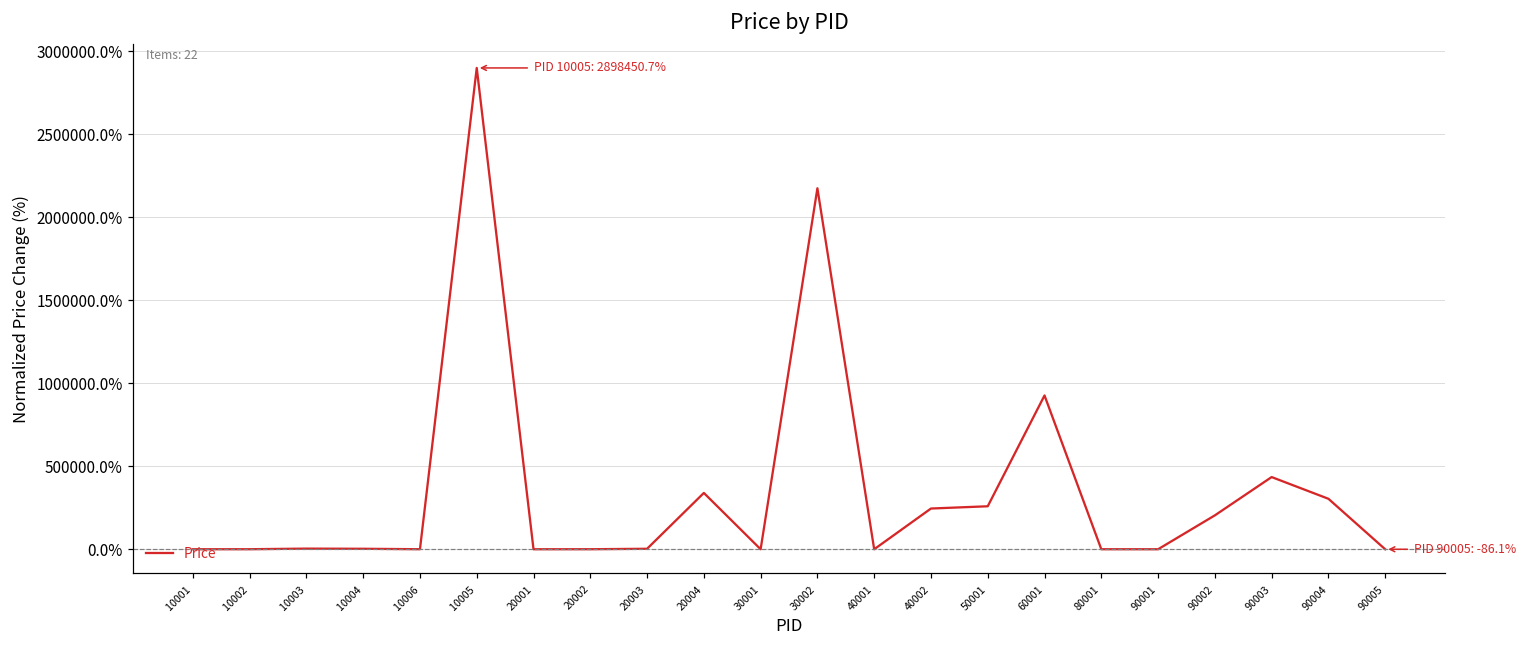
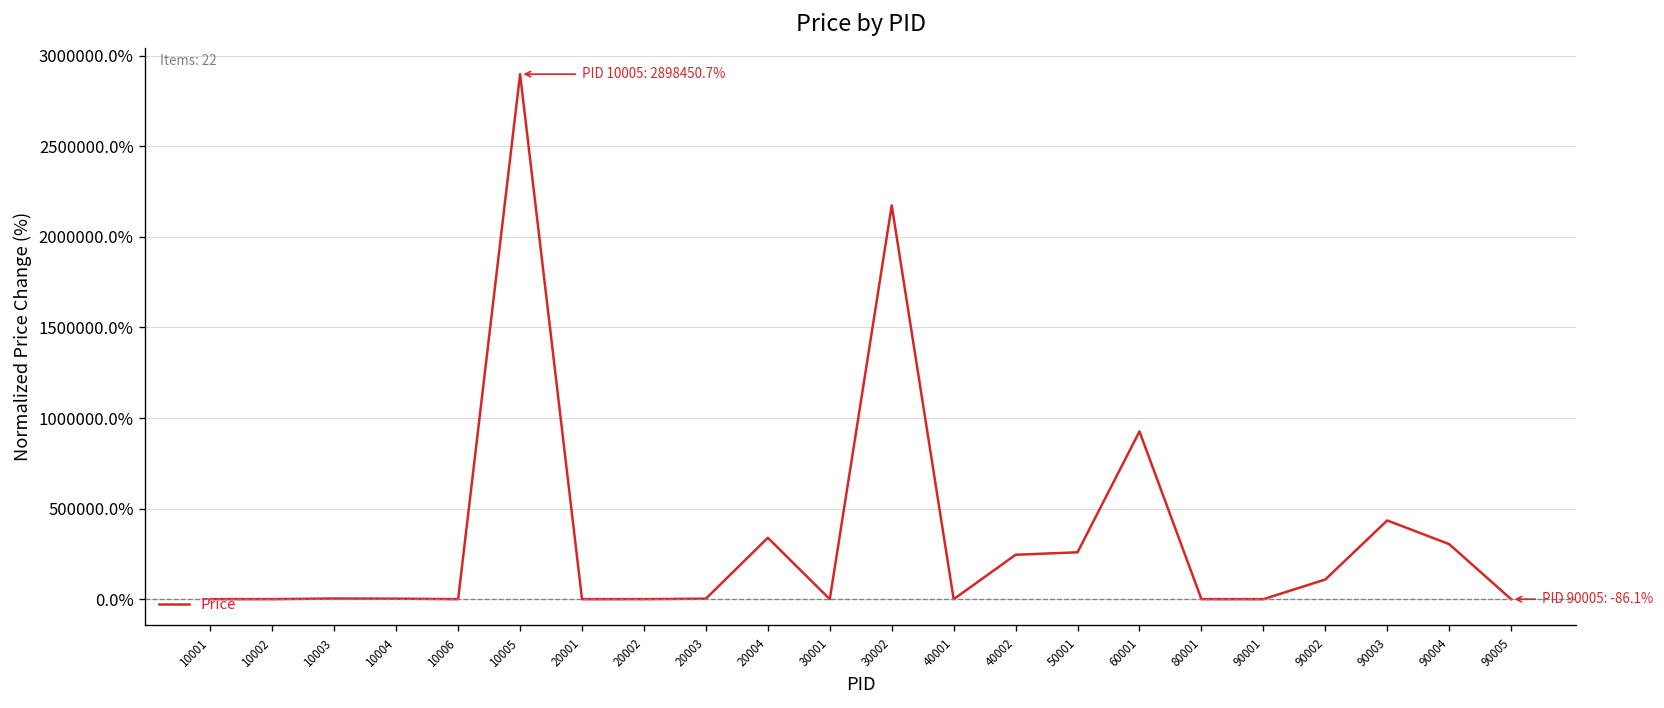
  {
    "10001": "0%",
    "10002": "0%",
    "10003": "0%",
    "10004": "0%",
    "10006": "0%",
    "20001": "0%",
    "20002": "0%",
    "20003": "0%",
    "20004": "340000%",
    "30001": "0%",
    "30002": "2170000%",
    "40001": "0%",
    "40002": "250000%",
    "50001": "260000%",
    "60001": "930000%",
    "80001": "0%",
    "90001": "0%",
-   "90002": "200000%",
+   "90002": "110000%",
    "90003": "430000%",
    "90004": "300000%"
  }
